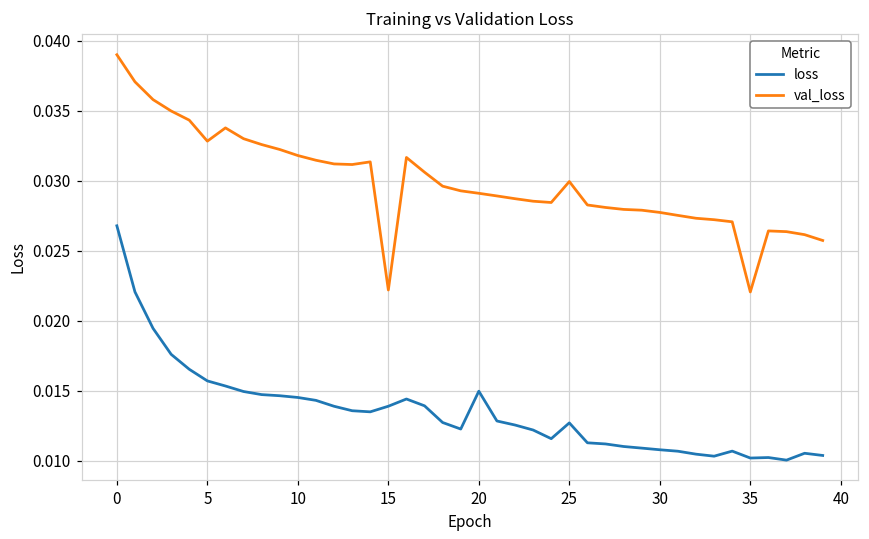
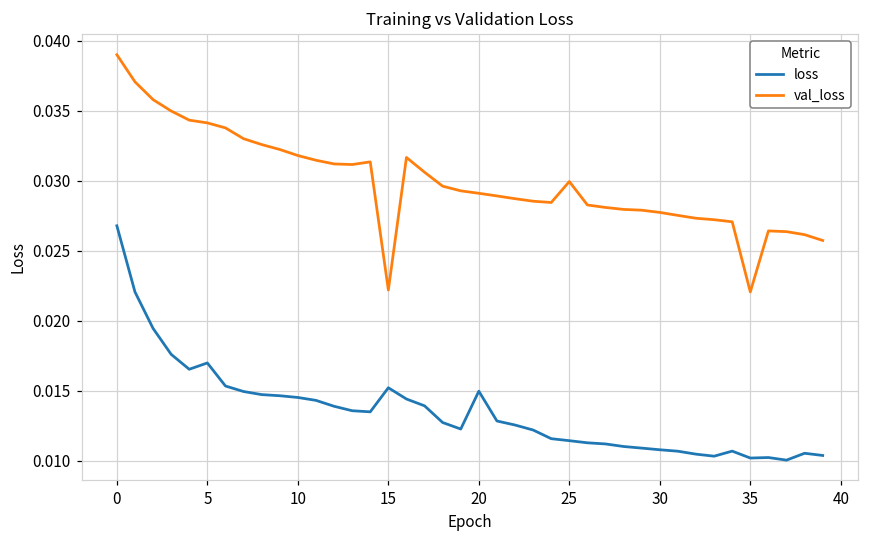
  {
    "loss": {
      "0": 0.0268,
-     "5": 0.0157,
+     "5": 0.0170,
      "10": 0.0145,
-     "15": 0.0139,
+     "15": 0.0152,
      "20": 0.0150,
-     "25": 0.0127,
+     "25": 0.0114,
      "30": 0.0108,
      "35": 0.0102
    },
    "val_loss": {
      "0": 0.0390,
-     "5": 0.0328,
+     "5": 0.0341,
      "10": 0.0318,
      "15": 0.0222,
      "20": 0.0291,
      "25": 0.0300,
      "30": 0.0277,
      "35": 0.0221
    }
  }
